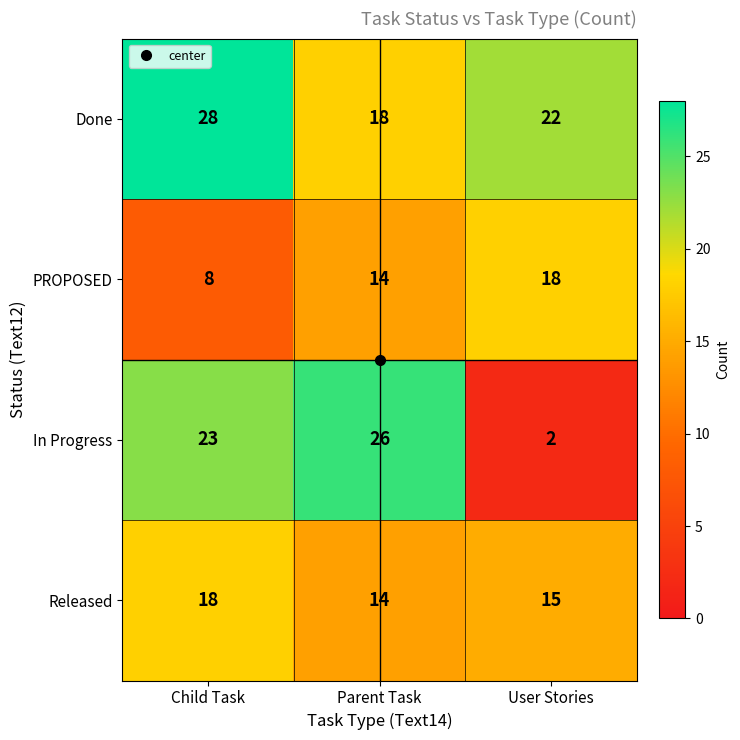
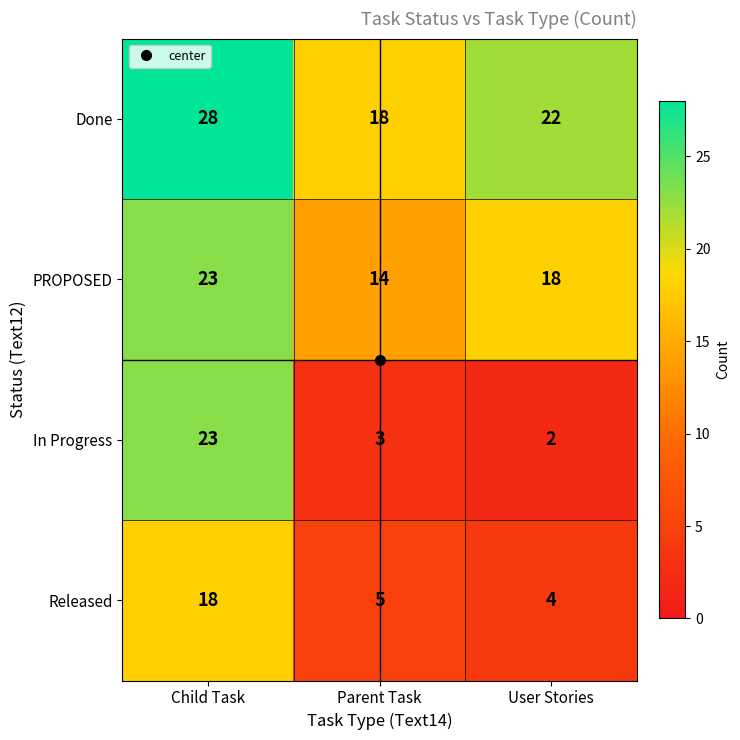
  {
    "Done": {
      "Child Task": 28,
      "Parent Task": 18,
      "User Stories": 22
    },
    "PROPOSED": {
-     "Child Task": 8,
+     "Child Task": 23,
      "Parent Task": 14,
      "User Stories": 18
    },
    "In Progress": {
      "Child Task": 23,
-     "Parent Task": 26,
+     "Parent Task": 3,
      "User Stories": 2
    },
    "Released": {
      "Child Task": 18,
-     "Parent Task": 14,
-     "User Stories": 15
+     "Parent Task": 5,
+     "User Stories": 4
    }
  }
